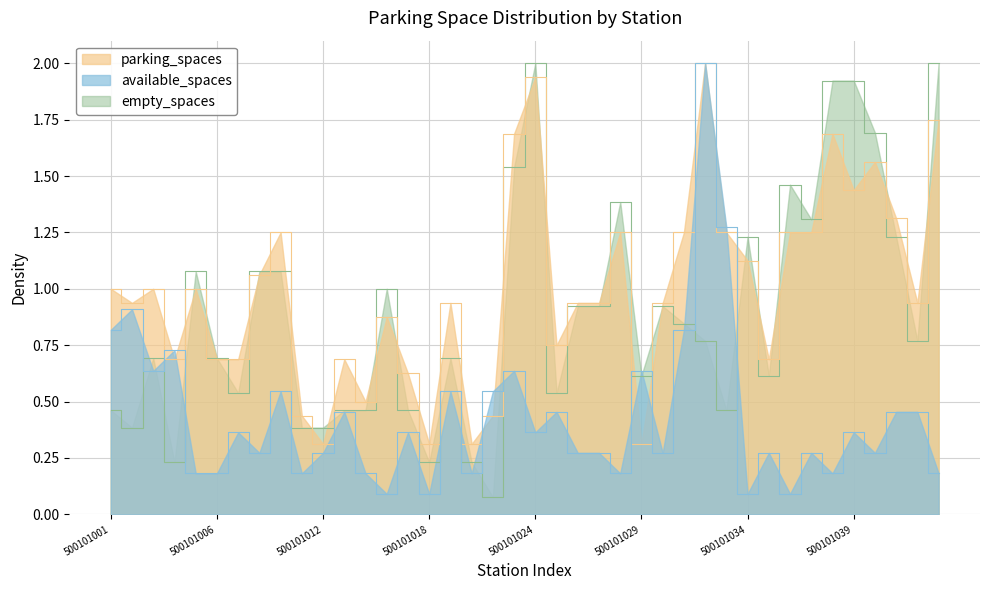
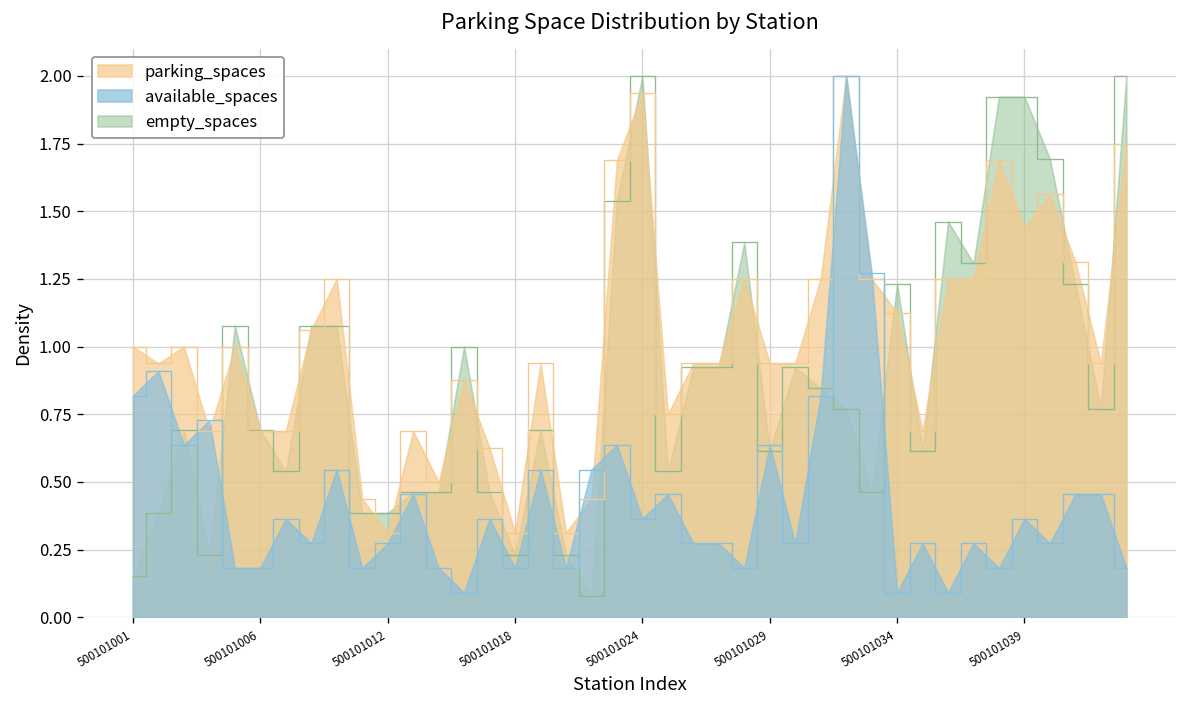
  {
    "parking_spaces": {
      "500101001": 1.00,
      "500101012": 0.31,
      "500101018": 0.31,
      "500101024": 1.94,
-     "500101029": 0.31,
+     "500101029": 0.94,
      "500101034": 1.13,
      "500101039": 1.44
    },
    "available_spaces": {
      "500101001": 0.82,
      "500101006": 0.18,
      "500101012": 0.27,
-     "500101018": 0.09,
+     "500101018": 0.18,
      "500101024": 0.36,
      "500101029": 0.64,
      "500101034": 0.09,
      "500101039": 0.36
    },
    "empty_spaces": {
-     "500101001": 0.46,
+     "500101001": 0.15,
      "500101012": 0.38,
      "500101018": 0.23,
      "500101024": 2.00,
      "500101029": 0.62,
      "500101034": 1.23,
      "500101039": 1.92
    }
  }
